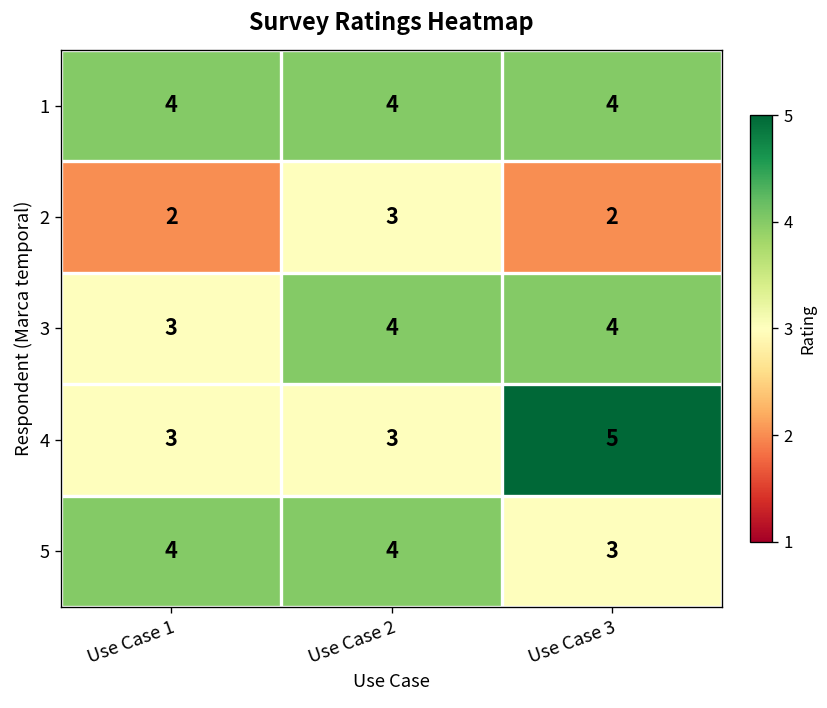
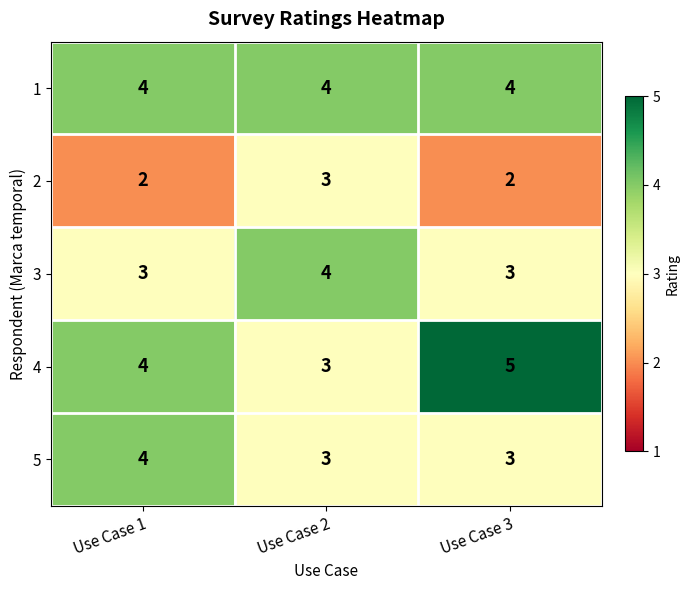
  {
    "1": {
      "Use Case 1": 4,
      "Use Case 2": 4,
      "Use Case 3": 4
    },
    "2": {
      "Use Case 1": 2,
      "Use Case 2": 3,
      "Use Case 3": 2
    },
    "3": {
      "Use Case 1": 3,
      "Use Case 2": 4,
-     "Use Case 3": 4
+     "Use Case 3": 3
    },
    "4": {
-     "Use Case 1": 3,
+     "Use Case 1": 4,
      "Use Case 2": 3,
      "Use Case 3": 5
    },
    "5": {
      "Use Case 1": 4,
-     "Use Case 2": 4,
+     "Use Case 2": 3,
      "Use Case 3": 3
    }
  }
